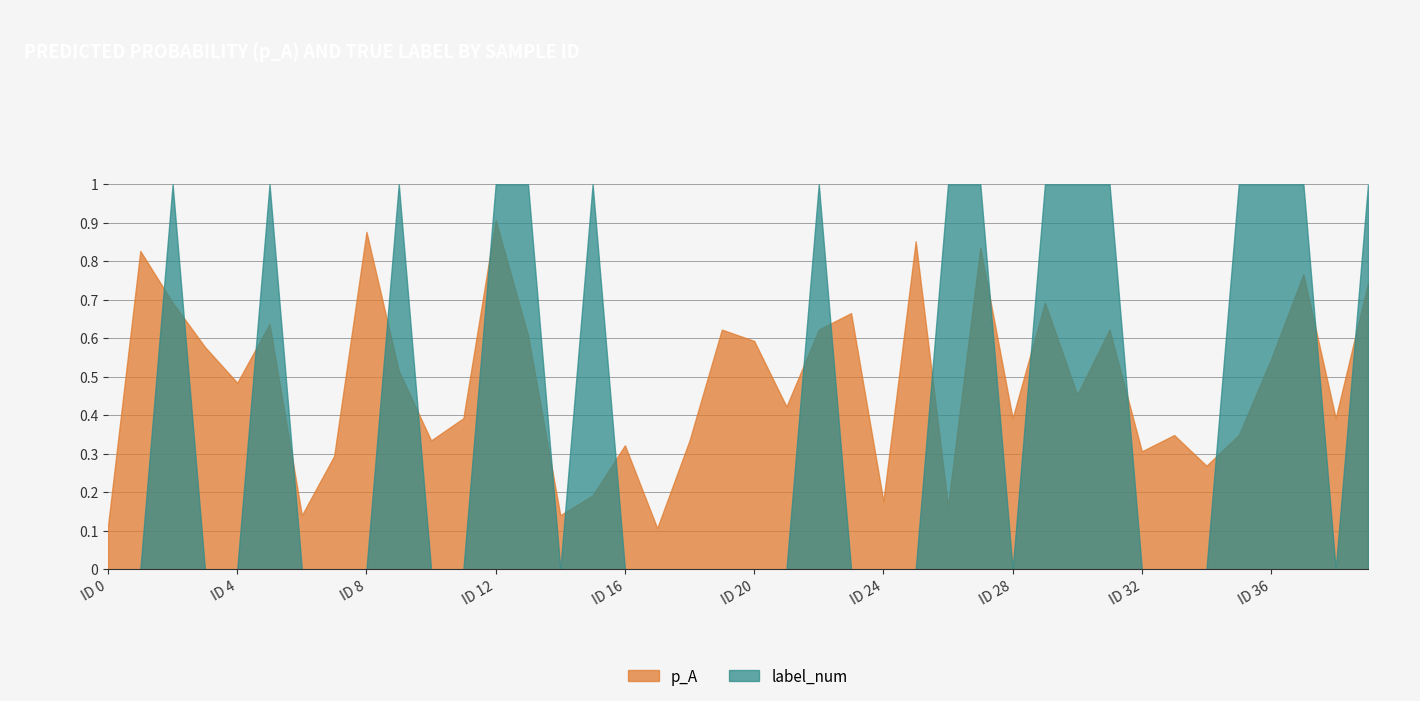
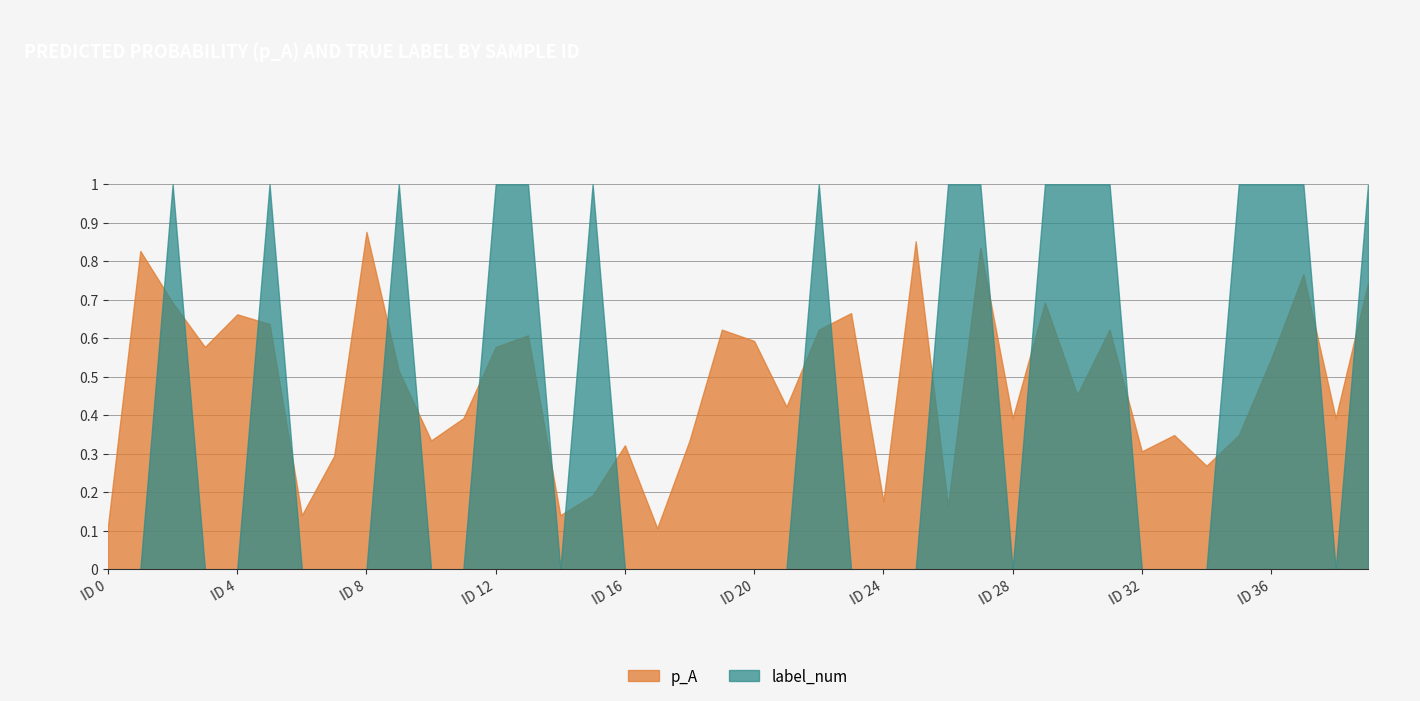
  {
    "p_A": {
      "ID 0": 0.11,
-     "ID 4": 0.48,
+     "ID 4": 0.66,
      "ID 8": 0.88,
-     "ID 12": 0.91,
+     "ID 12": 0.58,
      "ID 16": 0.32,
      "ID 20": 0.59,
      "ID 24": 0.18,
      "ID 28": 0.39,
      "ID 32": 0.31,
      "ID 36": 0.55
    },
    "label_num": {
      "ID 0": 0.00,
      "ID 4": 0.00,
      "ID 8": 0.00,
      "ID 12": 1.00,
      "ID 16": 0.00,
      "ID 20": 0.00,
      "ID 24": 0.00,
      "ID 28": 0.00,
      "ID 32": 0.00,
      "ID 36": 1.00
    }
  }
